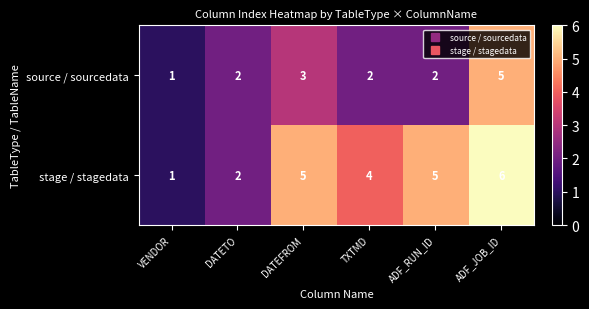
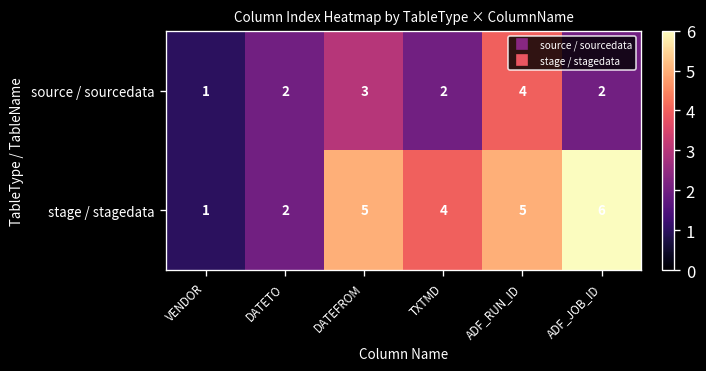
  {
    "source / sourcedata": {
      "VENDOR": 1,
      "DATETO": 2,
      "DATEFROM": 3,
      "TXTMD": 2,
-     "ADF_RUN_ID": 2,
-     "ADF_JOB_ID": 5
+     "ADF_RUN_ID": 4,
+     "ADF_JOB_ID": 2
    },
    "stage / stagedata": {
      "VENDOR": 1,
      "DATETO": 2,
      "DATEFROM": 5,
      "TXTMD": 4,
      "ADF_RUN_ID": 5,
      "ADF_JOB_ID": 6
    }
  }
